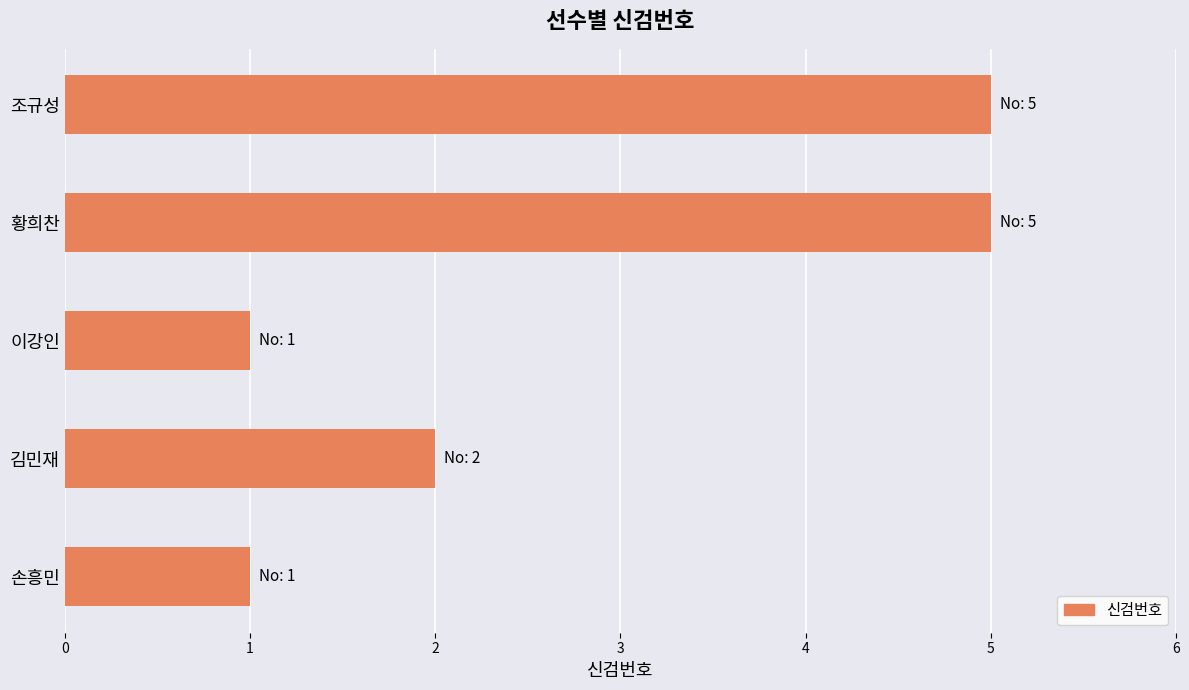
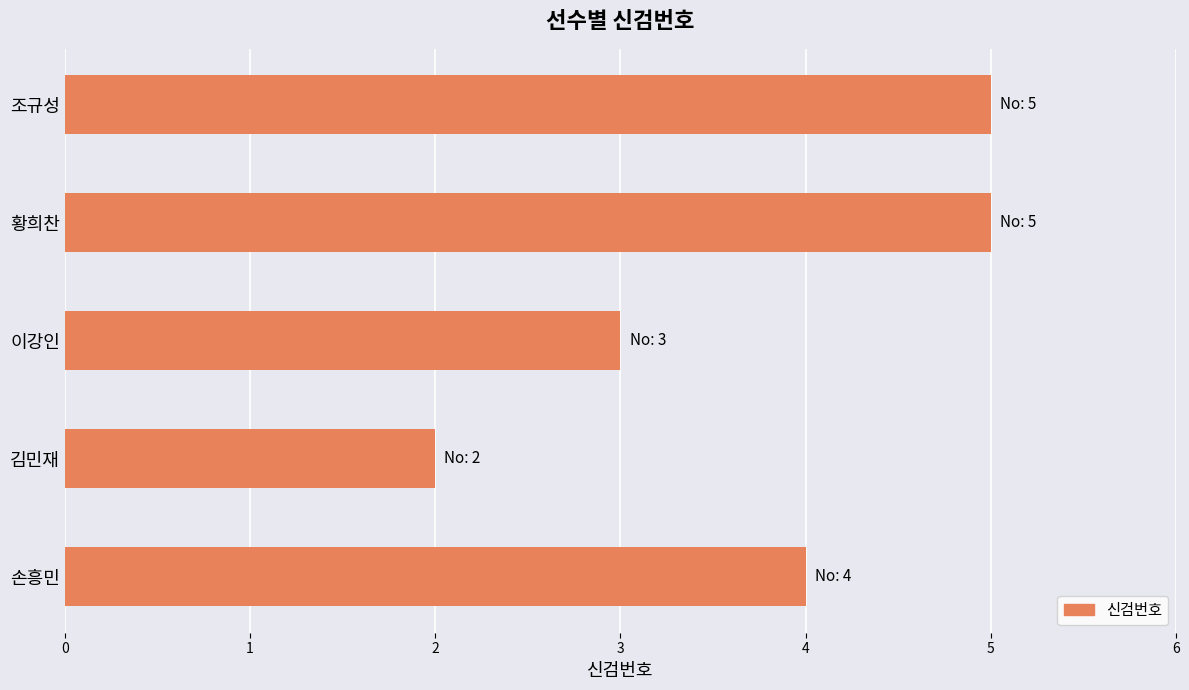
  {
    "조규성": 5,
    "황희찬": 5,
-   "이강인": 1,
+   "이강인": 3,
    "김민재": 2,
-   "손흥민": 1
+   "손흥민": 4
  }
